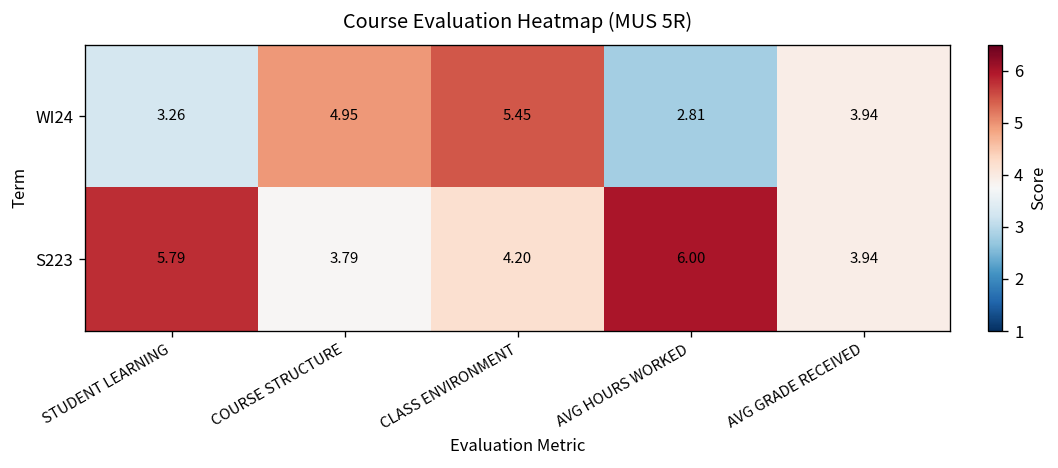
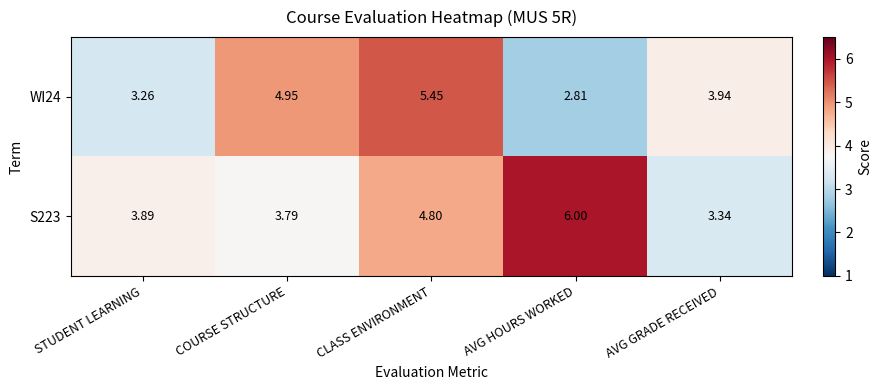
  {
    "WI24": {
      "STUDENT LEARNING": 3.26,
      "COURSE STRUCTURE": 4.95,
      "CLASS ENVIRONMENT": 5.45,
      "AVG HOURS WORKED": 2.81,
      "AVG GRADE RECEIVED": 3.94
    },
    "S223": {
-     "STUDENT LEARNING": 5.79,
+     "STUDENT LEARNING": 3.89,
      "COURSE STRUCTURE": 3.79,
-     "CLASS ENVIRONMENT": 4.20,
+     "CLASS ENVIRONMENT": 4.80,
      "AVG HOURS WORKED": 6.00,
-     "AVG GRADE RECEIVED": 3.94
+     "AVG GRADE RECEIVED": 3.34
    }
  }
